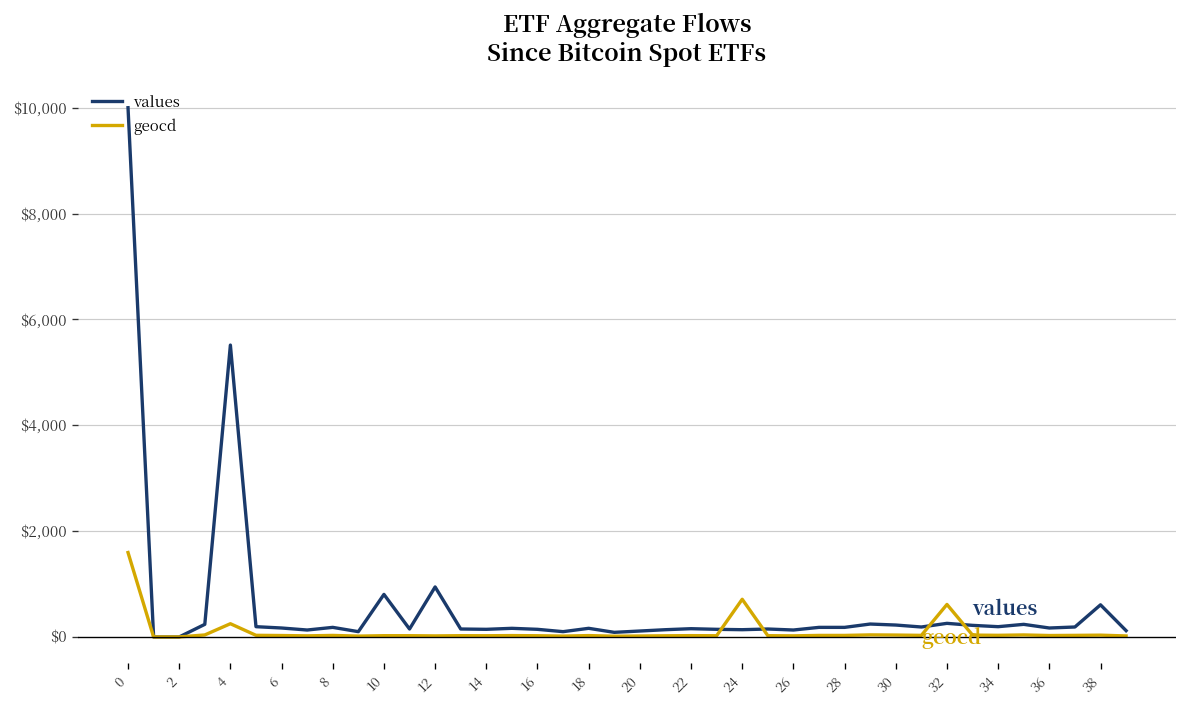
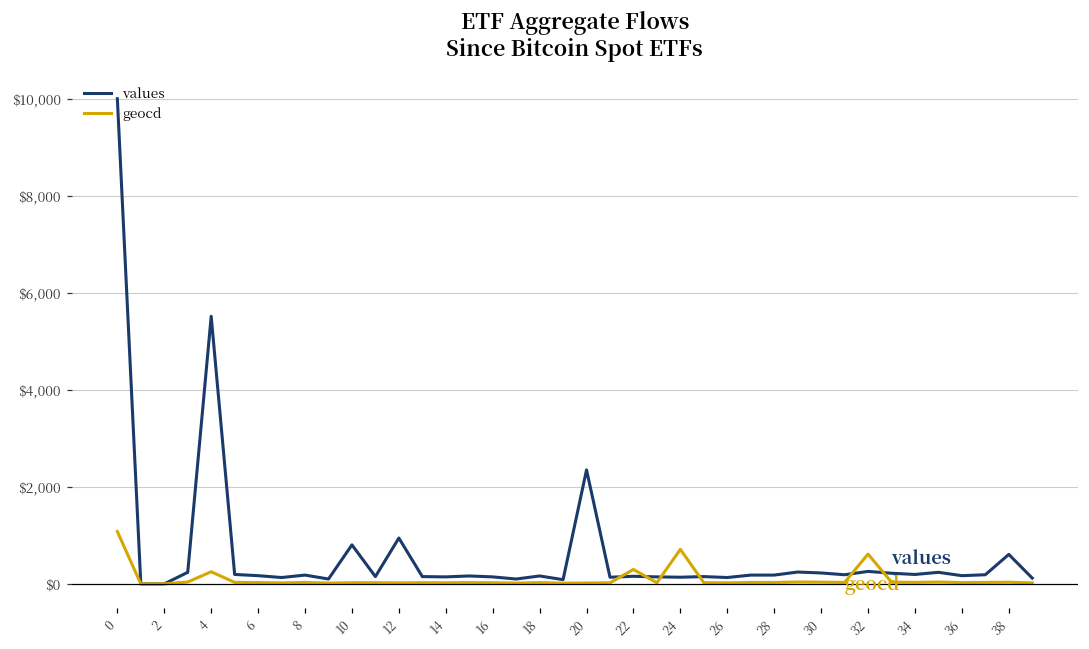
  {
    "values": {
      "0": "$10,000",
      "4": "$5,500",
      "6": "$200",
      "8": "$200",
      "10": "$800",
      "12": "$900",
      "14": "$100",
      "16": "$100",
      "18": "$200",
-     "20": "$100",
+     "20": "$2,300",
      "22": "$200",
      "24": "$100",
      "26": "$100",
      "28": "$200",
      "30": "$200",
      "32": "$300",
      "34": "$200",
      "36": "$200",
      "38": "$600"
    },
    "geocd": {
-     "0": "$1,600",
+     "0": "$1,100",
      "4": "$300",
      "6": "$0",
      "8": "$0",
      "10": "$0",
      "12": "$0",
      "14": "$0",
      "16": "$0",
      "18": "$0",
      "20": "$0",
-     "22": "$0",
+     "22": "$300",
      "24": "$700",
      "26": "$0",
      "28": "$0",
      "30": "$0",
      "32": "$600",
      "34": "$0",
      "36": "$0",
      "38": "$0"
    }
  }
